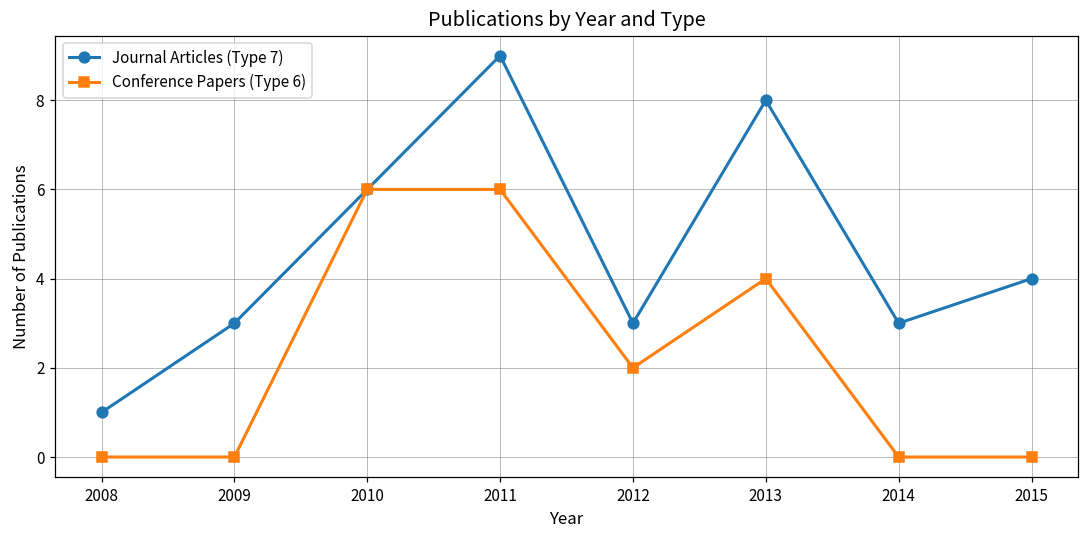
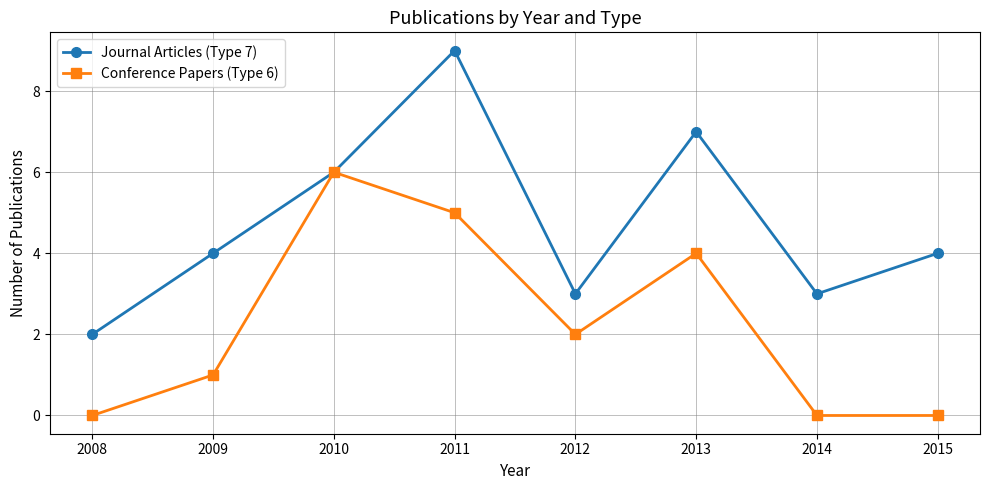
  {
    "Journal Articles (Type 7)": {
-     "2008": 1,
-     "2009": 3,
+     "2008": 2,
+     "2009": 4,
      "2011": 9,
      "2012": 3,
-     "2013": 8,
+     "2013": 7,
      "2014": 3,
      "2015": 4
    },
    "Conference Papers (Type 6)": {
      "2008": 0,
-     "2009": 0,
-     "2011": 6,
+     "2009": 1,
+     "2011": 5,
      "2012": 2,
      "2013": 4,
      "2014": 0,
      "2015": 0
    }
  }
